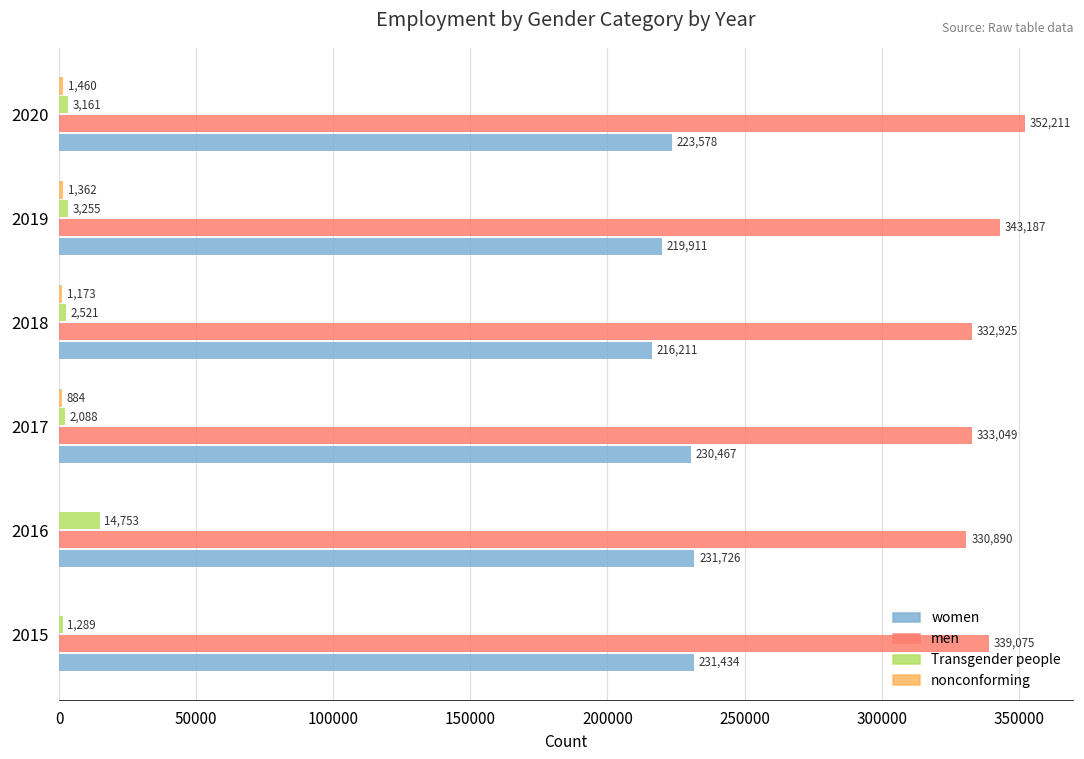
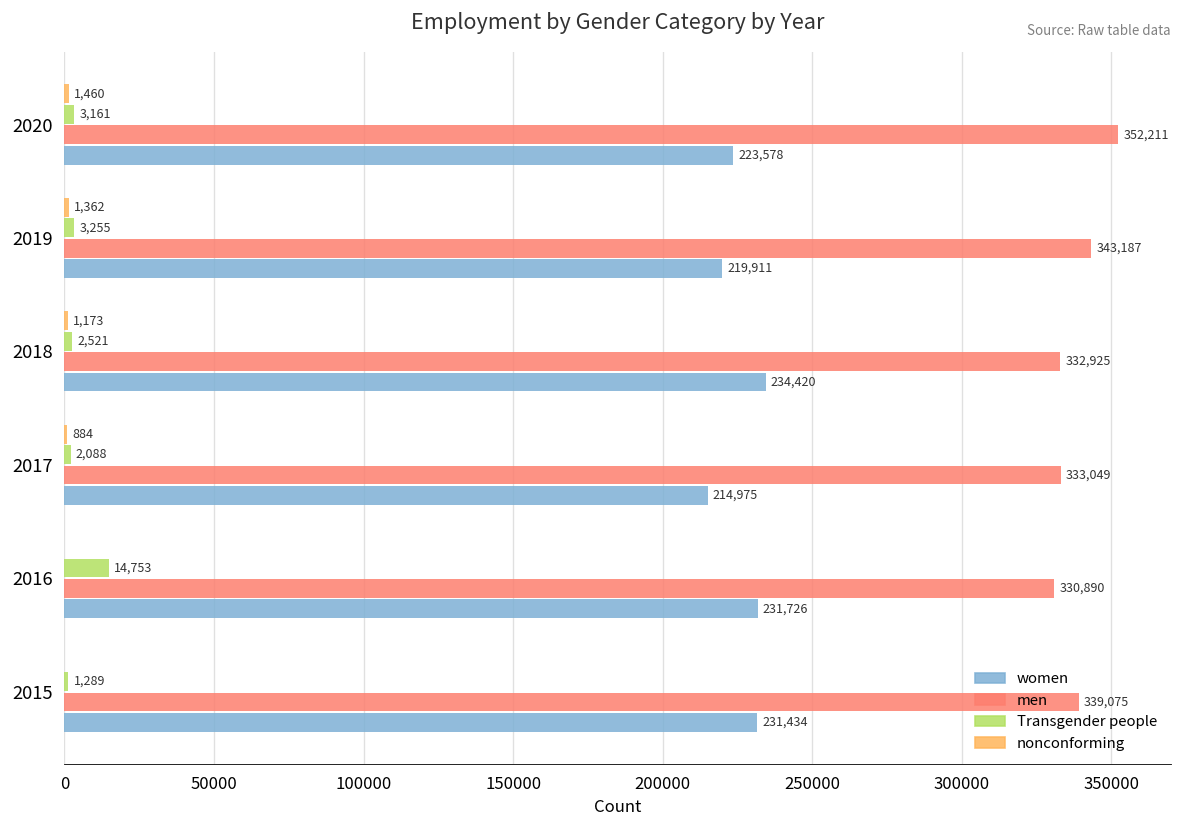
  {
    "women": {
      "2020": "223,578",
      "2019": "219,911",
-     "2018": "216,211",
-     "2017": "230,467",
+     "2018": "234,420",
+     "2017": "214,975",
      "2016": "231,726",
      "2015": "231,434"
    },
    "Transgender people": {
      "2020": "3,161",
      "2019": "3,255",
      "2018": "2,521",
      "2017": "2,088",
      "2016": "14,753",
      "2015": "1,289"
    }
  }
